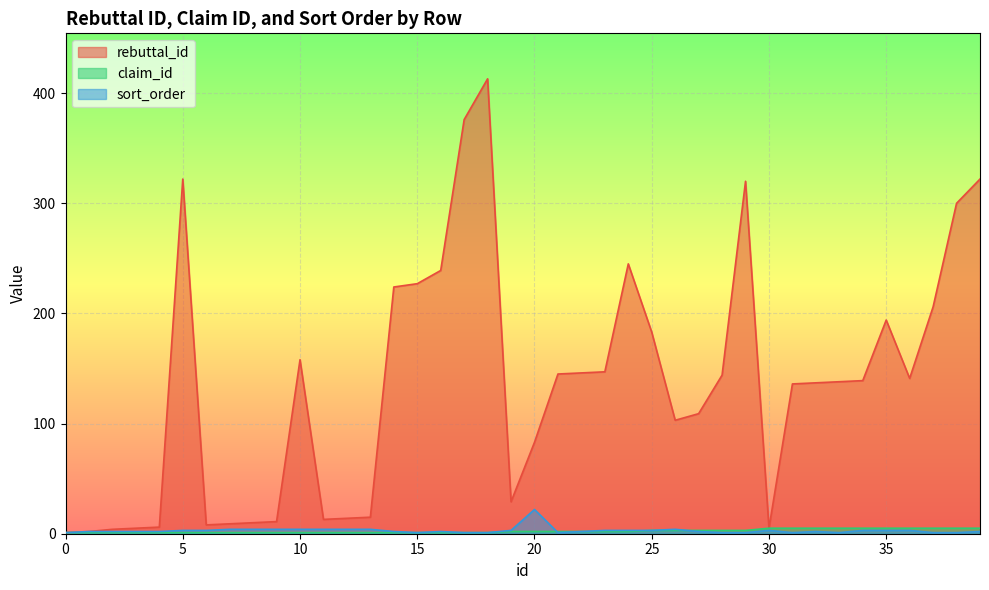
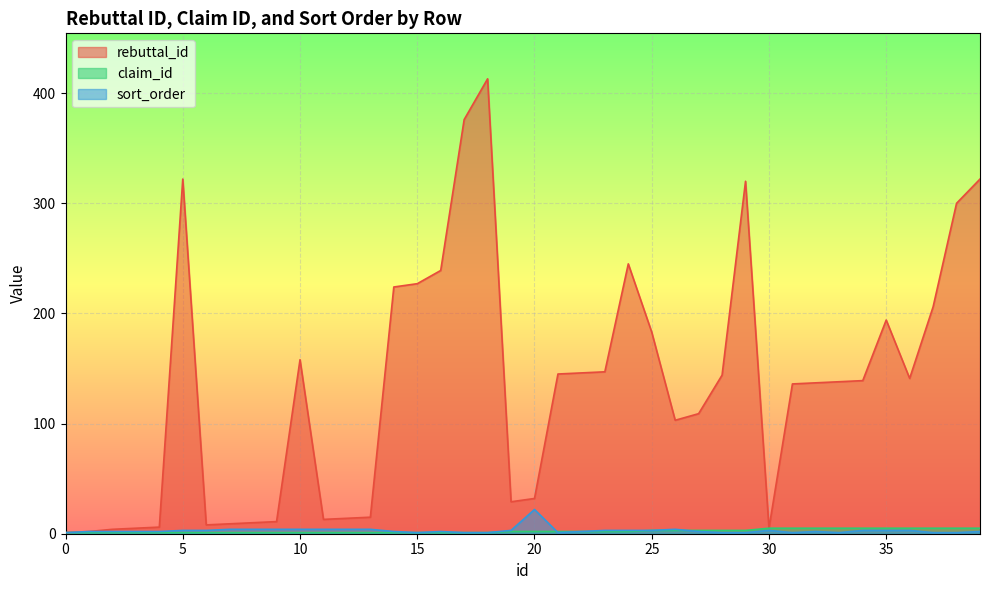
  {
    "rebuttal_id": {
      "5": 322,
      "10": 158,
      "15": 227,
-     "20": 83,
+     "20": 32,
      "25": 183,
      "35": 194
    },
    "claim_id": {
      "10": 1,
      "20": 2
    },
    "sort_order": {
      "10": 4,
      "20": 22
    }
  }
